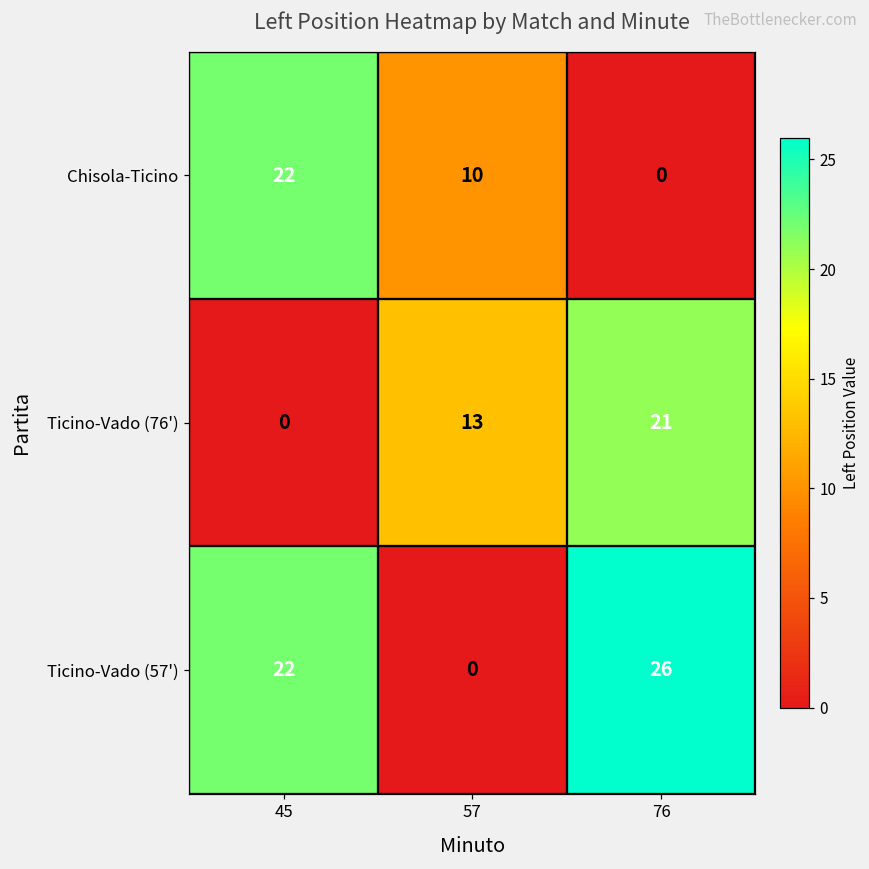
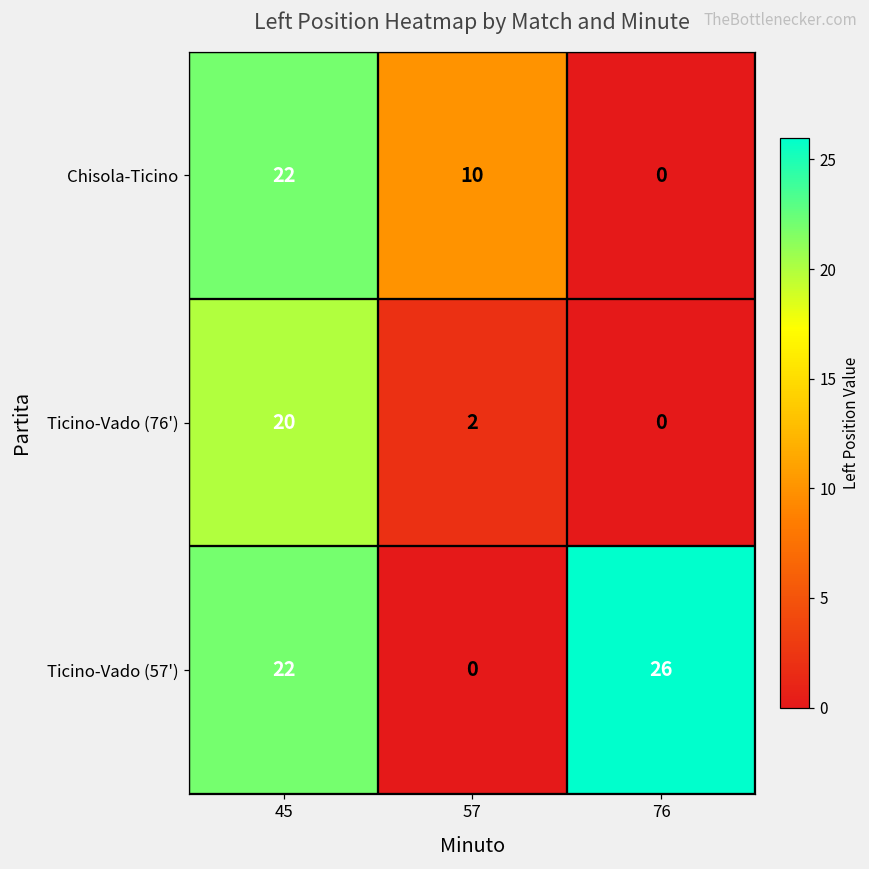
  {
    "Chisola-Ticino": {
      "45": 22,
      "57": 10,
      "76": 0
    },
    "Ticino-Vado (76')": {
-     "45": 0,
-     "57": 13,
-     "76": 21
+     "45": 20,
+     "57": 2,
+     "76": 0
    },
    "Ticino-Vado (57')": {
      "45": 22,
      "57": 0,
      "76": 26
    }
  }
